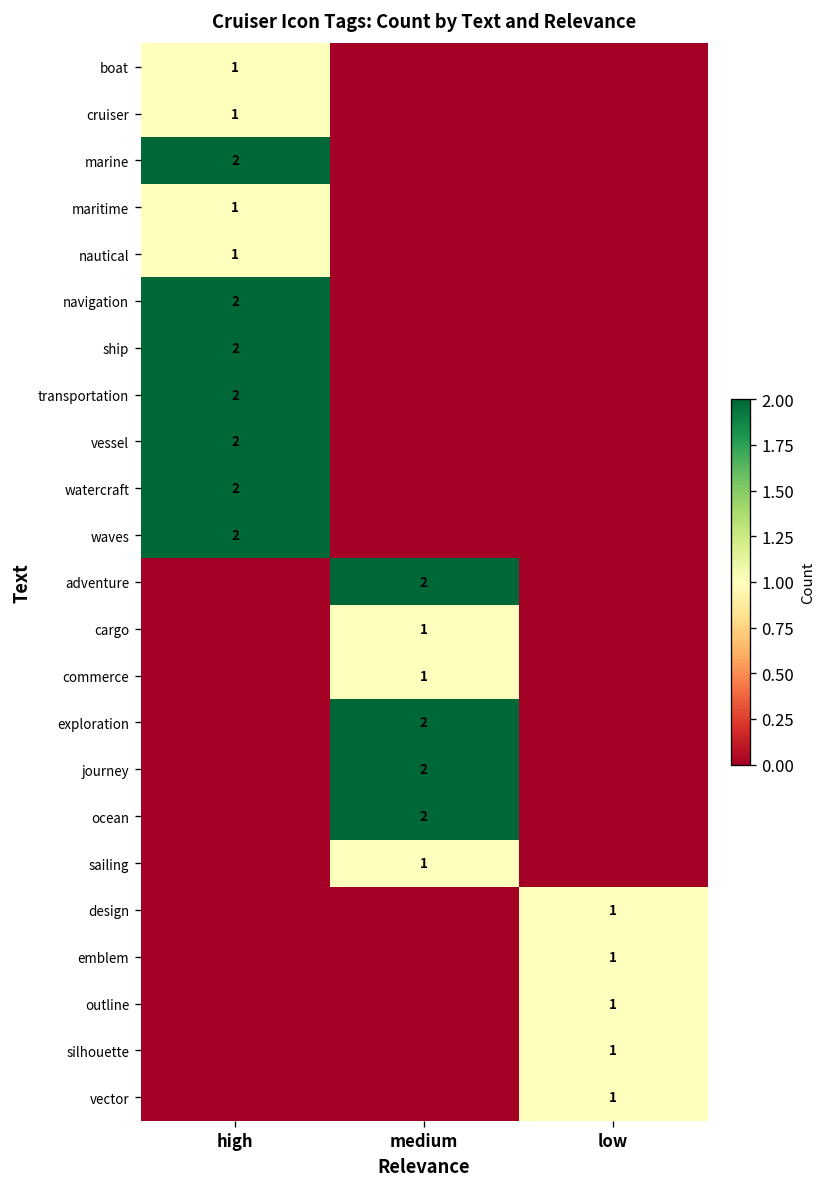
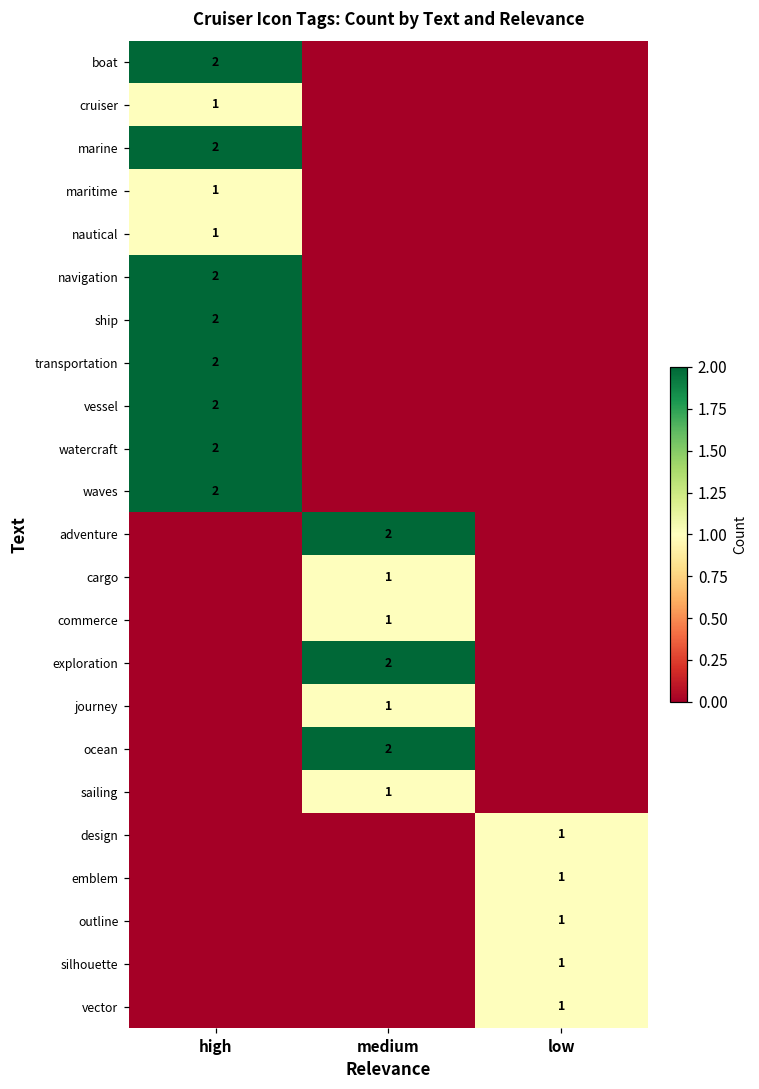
  {
    "boat": {
-     "high": 1
+     "high": 2
    },
    "cruiser": {
      "high": 1
    },
    "marine": {
      "high": 2
    },
    "maritime": {
      "high": 1
    },
    "nautical": {
      "high": 1
    },
    "navigation": {
      "high": 2
    },
    "ship": {
      "high": 2
    },
    "transportation": {
      "high": 2
    },
    "vessel": {
      "high": 2
    },
    "watercraft": {
      "high": 2
    },
    "waves": {
      "high": 2
    },
    "adventure": {
      "medium": 2
    },
    "cargo": {
      "medium": 1
    },
    "commerce": {
      "medium": 1
    },
    "exploration": {
      "medium": 2
    },
    "journey": {
-     "medium": 2
+     "medium": 1
    },
    "ocean": {
      "medium": 2
    },
    "sailing": {
      "medium": 1
    },
    "design": {
      "low": 1
    },
    "emblem": {
      "low": 1
    },
    "outline": {
      "low": 1
    },
    "silhouette": {
      "low": 1
    },
    "vector": {
      "low": 1
    }
  }
